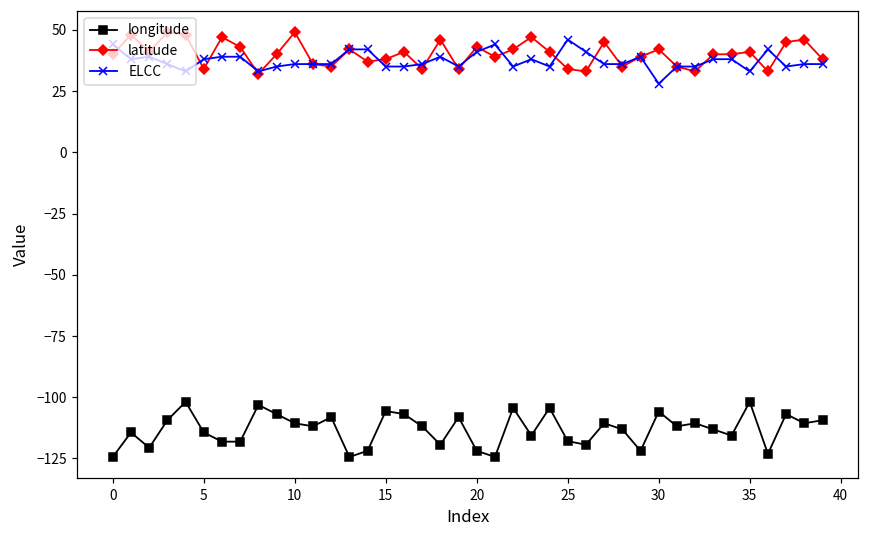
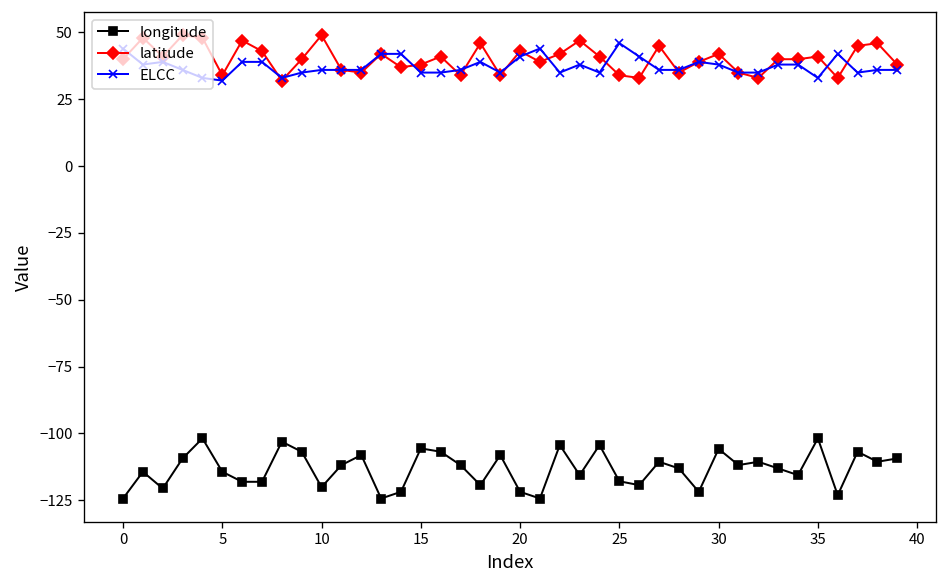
  {
    "longitude": {
      "0": -124,
      "5": -114,
-     "10": -111,
+     "10": -120,
      "15": -106,
      "20": -122,
      "25": -118,
      "30": -106,
      "35": -102
    },
    "latitude": {
      "5": 34,
      "10": 49,
      "15": 38,
      "20": 43,
      "25": 34,
      "30": 42,
      "35": 41
    },
    "ELCC": {
-     "5": 38,
+     "5": 32,
      "10": 36,
      "15": 35,
      "20": 41,
      "25": 46,
-     "30": 28,
+     "30": 38,
      "35": 33
    }
  }
